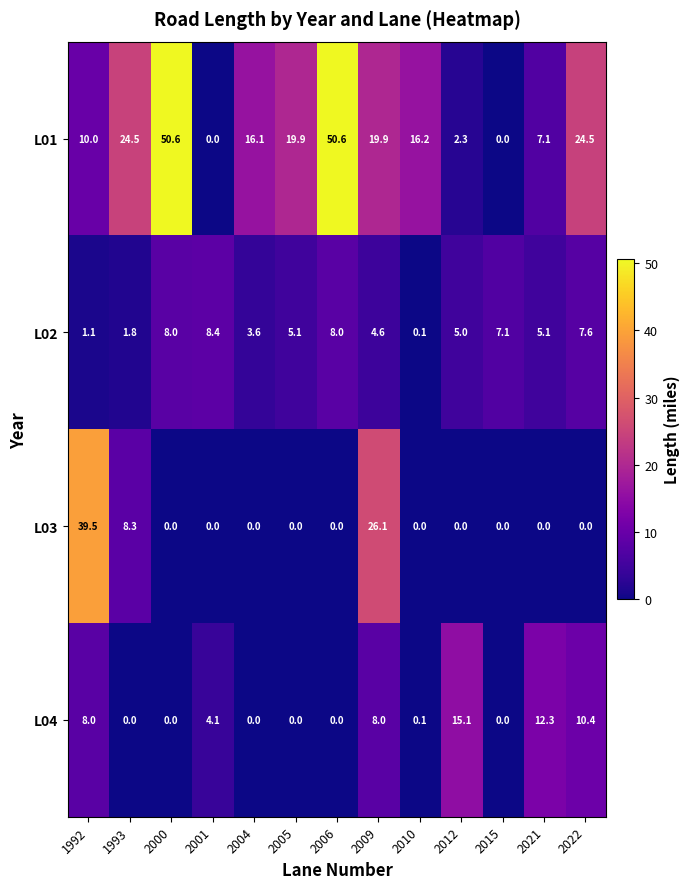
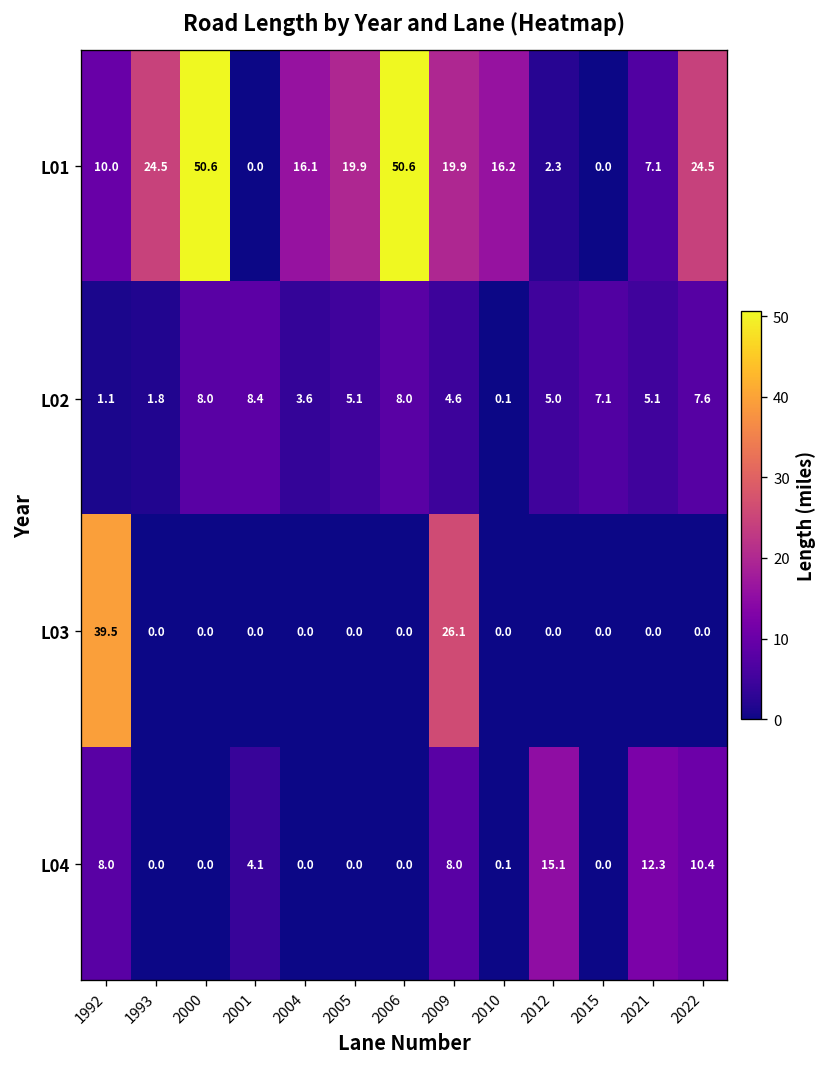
  {
    "L01": {
      "1992": 10.0,
      "1993": 24.5,
      "2000": 50.6,
      "2001": 0.0,
      "2004": 16.1,
      "2005": 19.9,
      "2006": 50.6,
      "2009": 19.9,
      "2010": 16.2,
      "2012": 2.3,
      "2015": 0.0,
      "2021": 7.1,
      "2022": 24.5
    },
    "L02": {
      "1992": 1.1,
      "1993": 1.8,
      "2000": 8.0,
      "2001": 8.4,
      "2004": 3.6,
      "2005": 5.1,
      "2006": 8.0,
      "2009": 4.6,
      "2010": 0.1,
      "2012": 5.0,
      "2015": 7.1,
      "2021": 5.1,
      "2022": 7.6
    },
    "L03": {
      "1992": 39.5,
-     "1993": 8.3,
+     "1993": 0.0,
      "2000": 0.0,
      "2001": 0.0,
      "2004": 0.0,
      "2005": 0.0,
      "2006": 0.0,
      "2009": 26.1,
      "2010": 0.0,
      "2012": 0.0,
      "2015": 0.0,
      "2021": 0.0,
      "2022": 0.0
    },
    "L04": {
      "1992": 8.0,
      "1993": 0.0,
      "2000": 0.0,
      "2001": 4.1,
      "2004": 0.0,
      "2005": 0.0,
      "2006": 0.0,
      "2009": 8.0,
      "2010": 0.1,
      "2012": 15.1,
      "2015": 0.0,
      "2021": 12.3,
      "2022": 10.4
    }
  }
